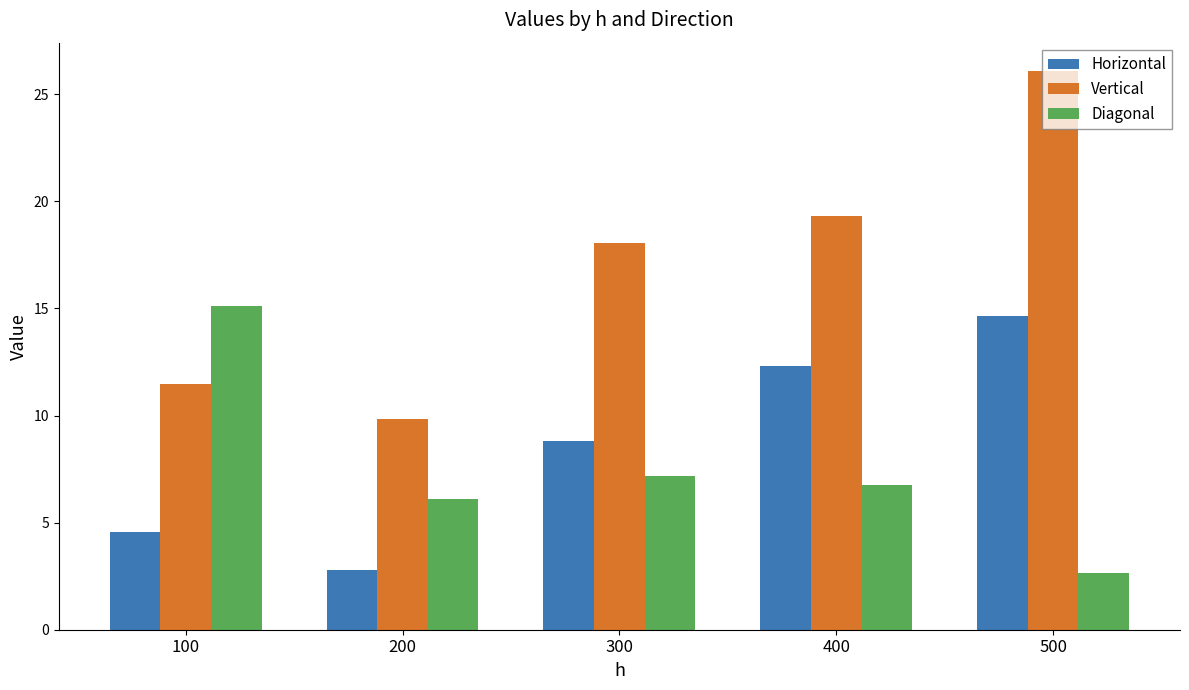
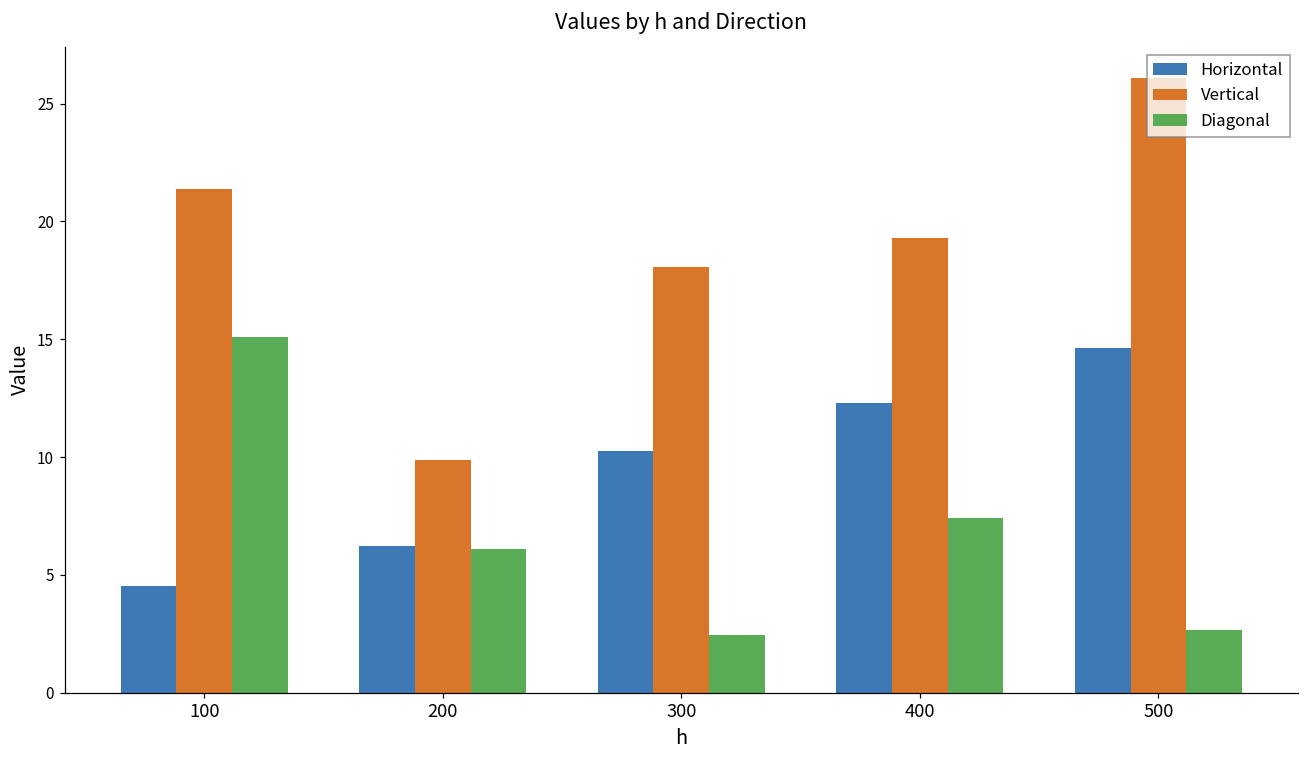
  {
    "Horizontal": {
      "100": 4.5,
-     "200": 2.8,
-     "300": 8.8,
+     "200": 6.2,
+     "300": 10.3,
      "400": 12.3,
      "500": 14.6
    },
    "Vertical": {
-     "100": 11.5,
+     "100": 21.4,
      "200": 9.9,
      "300": 18.1,
      "400": 19.3
    },
    "Diagonal": {
      "100": 15.1,
      "200": 6.1,
-     "300": 7.2,
-     "400": 6.8,
+     "300": 2.4,
+     "400": 7.4,
      "500": 2.6
    }
  }
